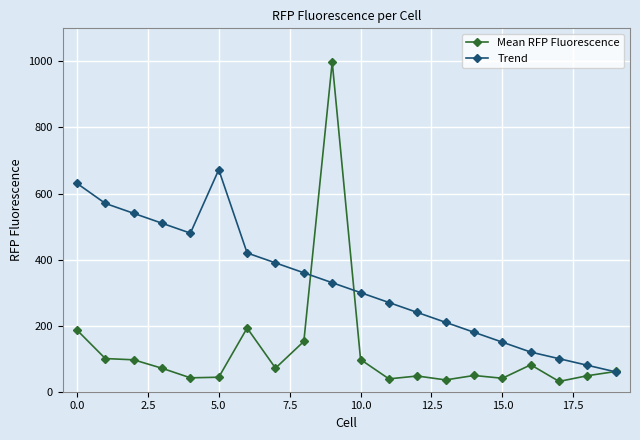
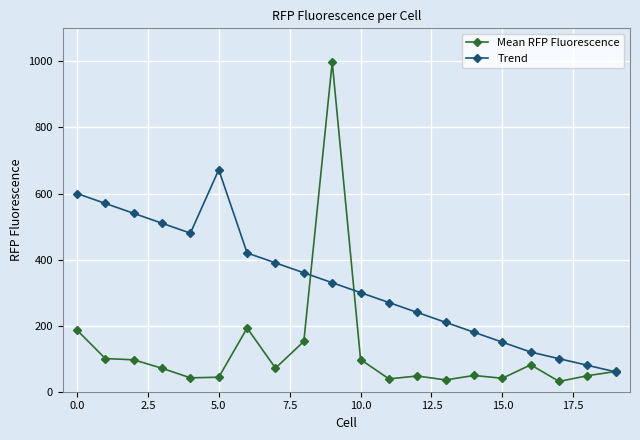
  {
    "Mean RFP Fluorescence": {
      "0.0": 190,
      "5.0": 40,
      "10.0": 100,
      "15.0": 40
    },
    "Trend": {
-     "0.0": 630,
+     "0.0": 600,
      "5.0": 670,
      "10.0": 300,
      "15.0": 150
    }
  }
